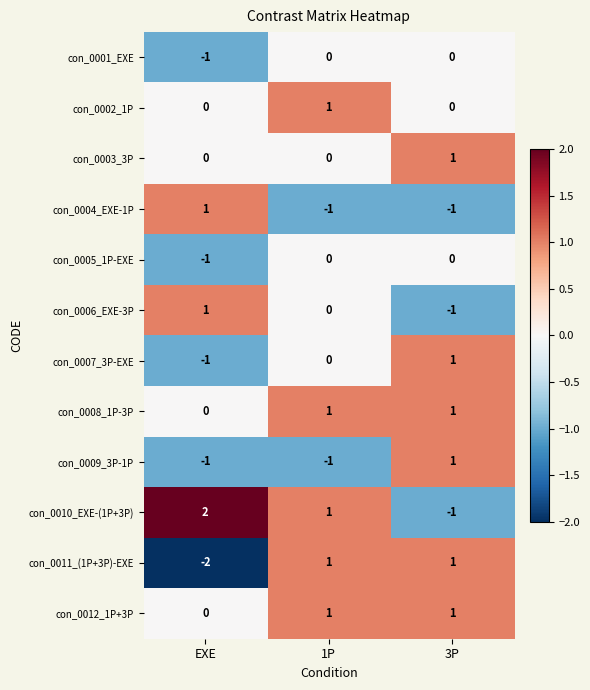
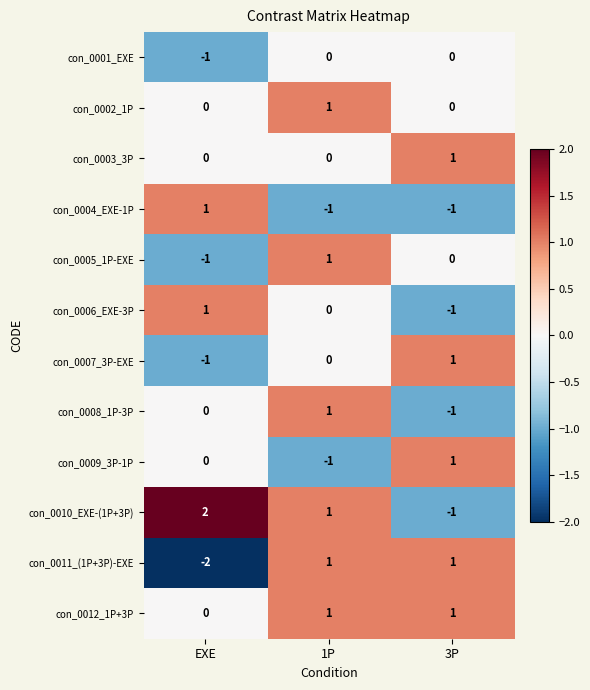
  {
    "con_0001_EXE": {
      "EXE": -1,
      "1P": 0,
      "3P": 0
    },
    "con_0002_1P": {
      "EXE": 0,
      "1P": 1,
      "3P": 0
    },
    "con_0003_3P": {
      "EXE": 0,
      "1P": 0,
      "3P": 1
    },
    "con_0004_EXE-1P": {
      "EXE": 1,
      "1P": -1,
      "3P": -1
    },
    "con_0005_1P-EXE": {
      "EXE": -1,
-     "1P": 0,
+     "1P": 1,
      "3P": 0
    },
    "con_0006_EXE-3P": {
      "EXE": 1,
      "1P": 0,
      "3P": -1
    },
    "con_0007_3P-EXE": {
      "EXE": -1,
      "1P": 0,
      "3P": 1
    },
    "con_0008_1P-3P": {
      "EXE": 0,
      "1P": 1,
-     "3P": 1
+     "3P": -1
    },
    "con_0009_3P-1P": {
-     "EXE": -1,
+     "EXE": 0,
      "1P": -1,
      "3P": 1
    },
    "con_0010_EXE-(1P+3P)": {
      "EXE": 2,
      "1P": 1,
      "3P": -1
    },
    "con_0011_(1P+3P)-EXE": {
      "EXE": -2,
      "1P": 1,
      "3P": 1
    },
    "con_0012_1P+3P": {
      "EXE": 0,
      "1P": 1,
      "3P": 1
    }
  }
